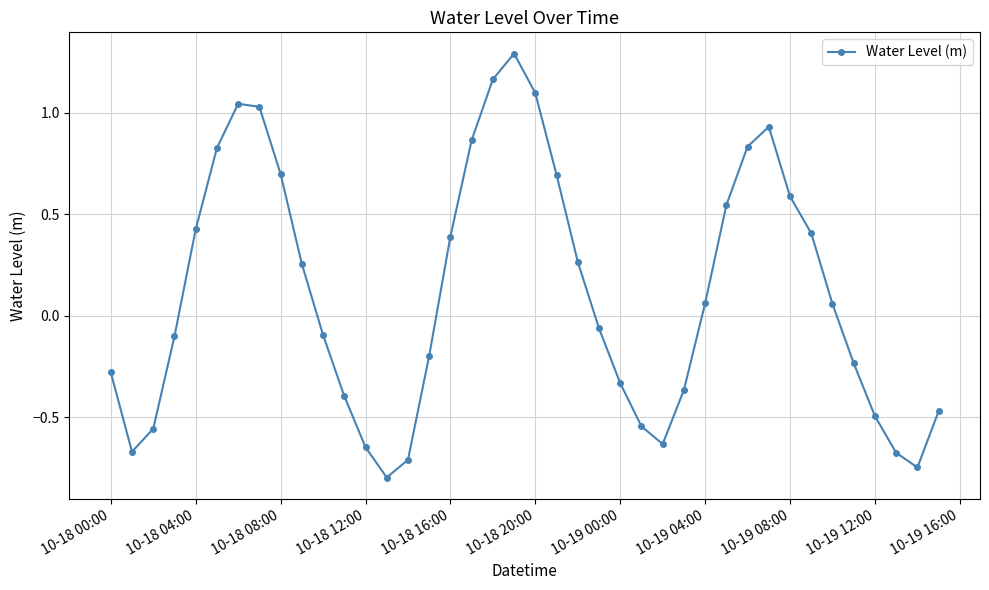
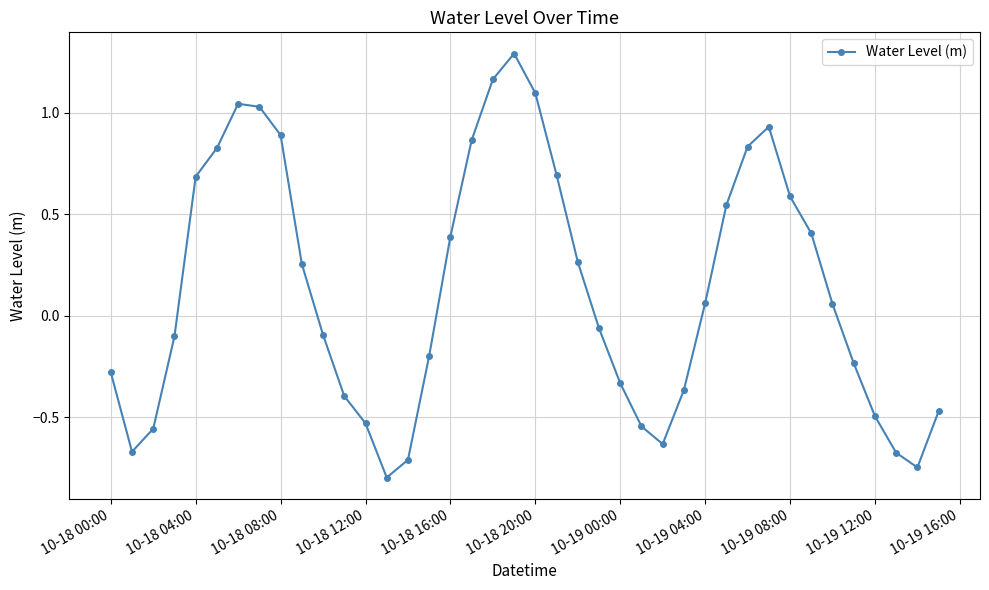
  {
    "10-18 00:00": -0.28,
-   "10-18 04:00": 0.43,
-   "10-18 08:00": 0.70,
-   "10-18 12:00": -0.65,
+   "10-18 04:00": 0.69,
+   "10-18 08:00": 0.89,
+   "10-18 12:00": -0.53,
    "10-18 16:00": 0.39,
    "10-18 20:00": 1.10,
    "10-19 00:00": -0.33,
    "10-19 04:00": 0.06,
    "10-19 08:00": 0.59,
    "10-19 12:00": -0.49
  }
